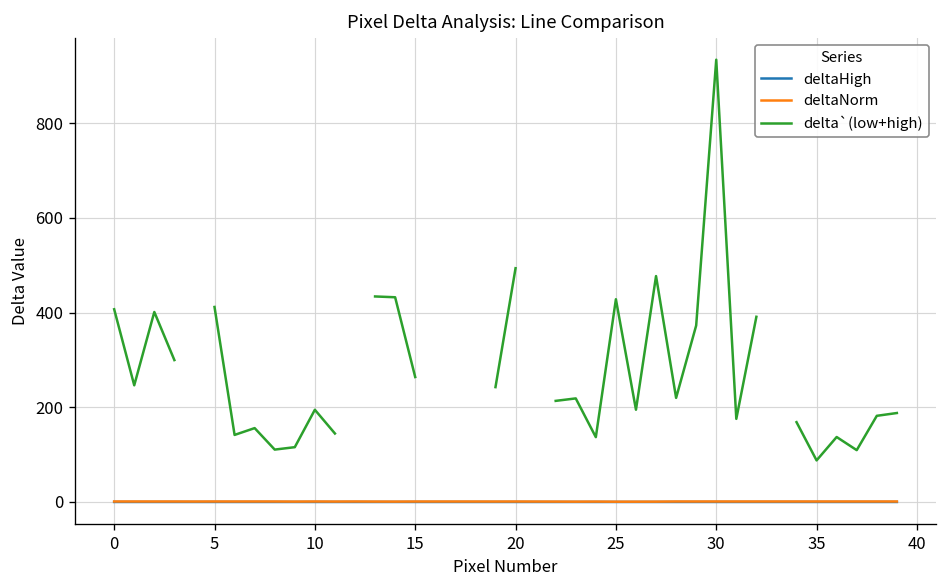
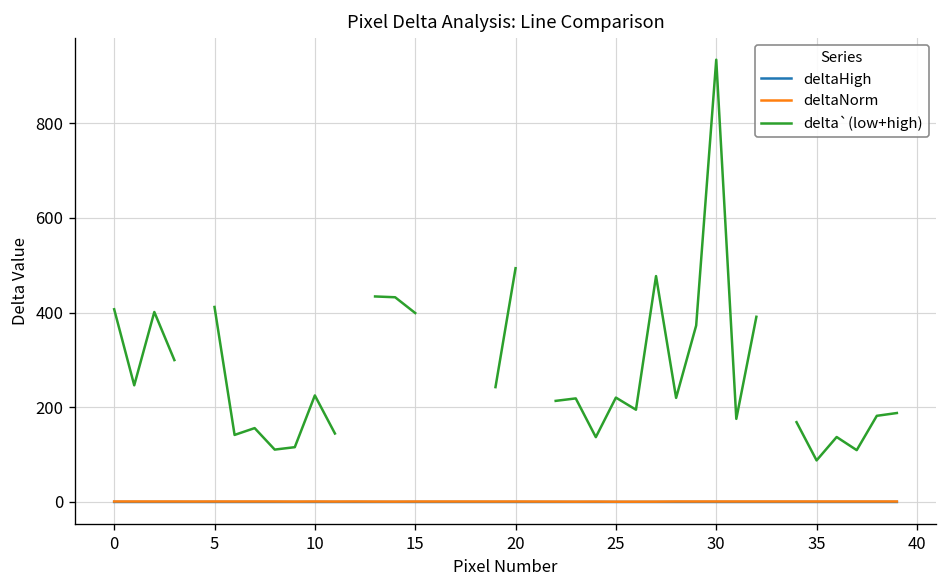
  {
    "deltaNorm": {
      "0": 0,
      "5": 0,
      "10": 0,
      "15": 0,
      "20": 0,
      "25": 0,
      "30": 0,
      "35": 0
    },
    "delta`(low+high)": {
      "0": 410,
      "5": 410,
-     "10": 190,
-     "15": 260,
+     "10": 230,
+     "15": 400,
      "20": 490,
-     "25": 430,
+     "25": 220,
      "30": 930,
      "35": 90
    }
  }
